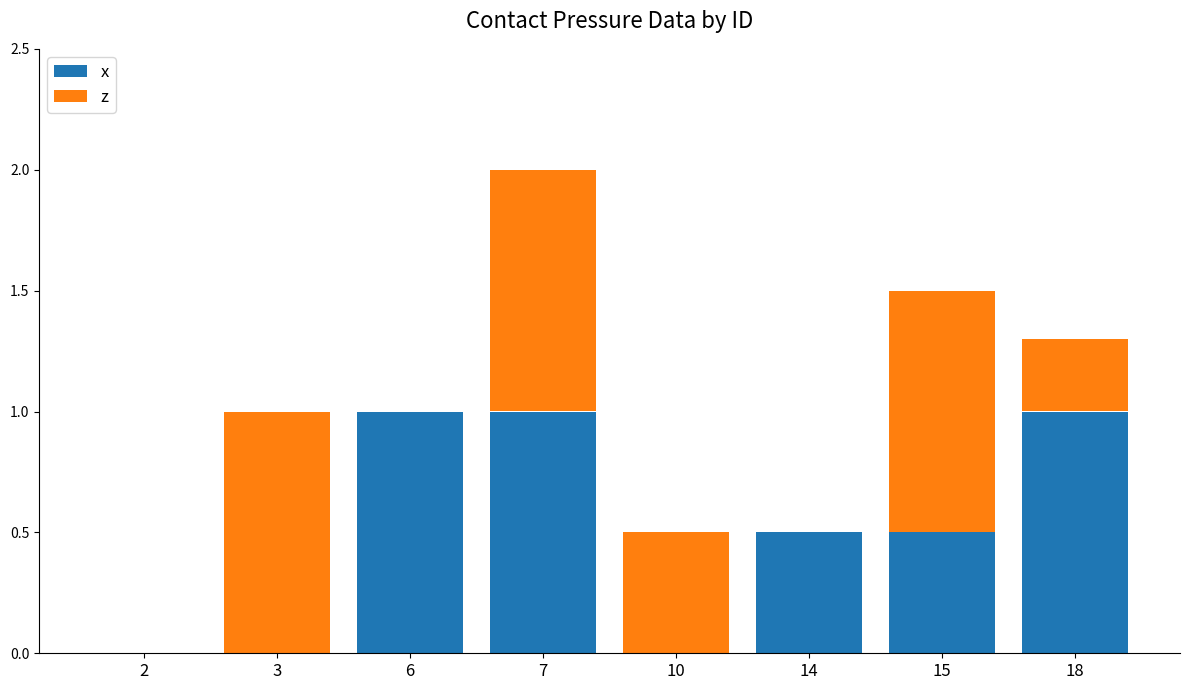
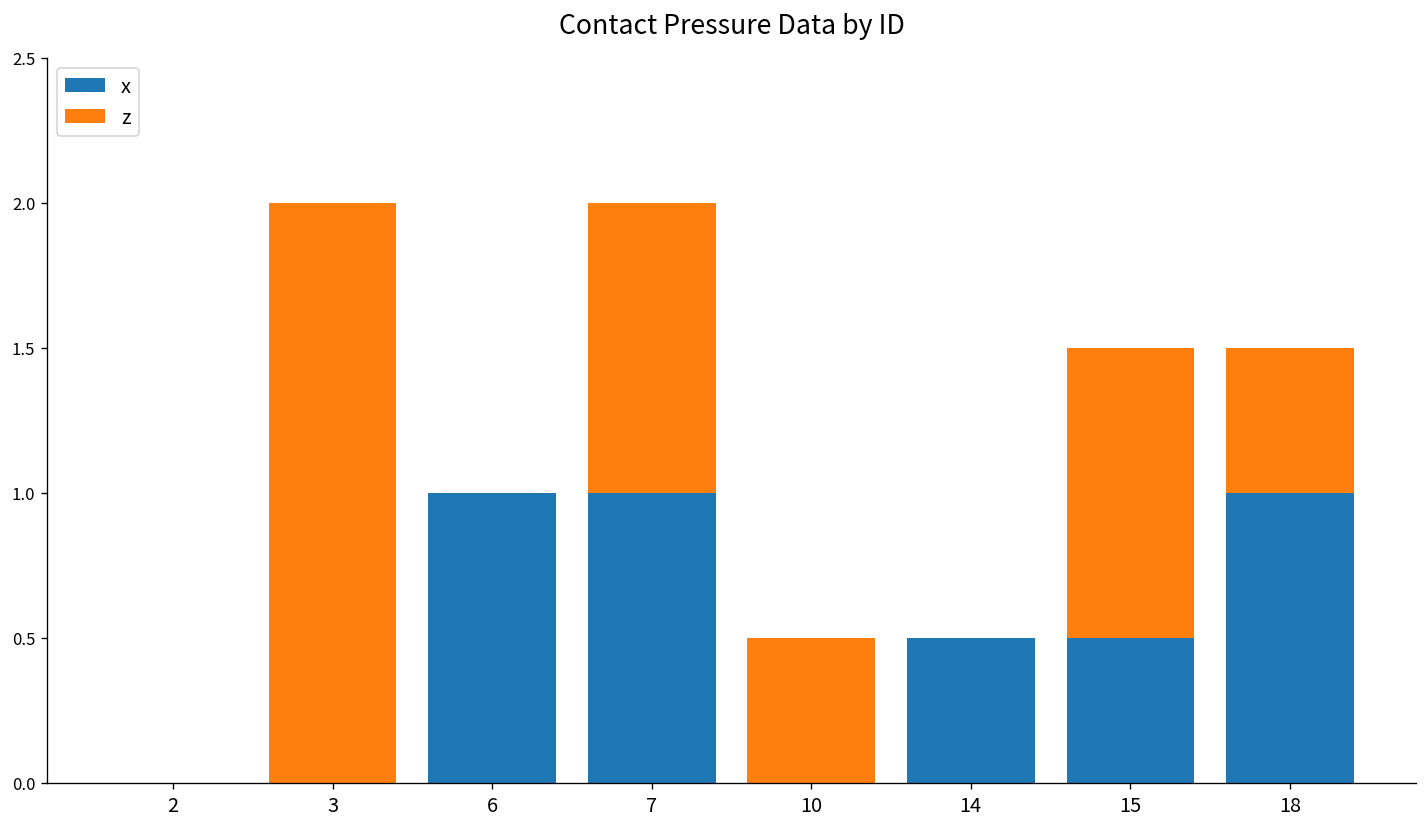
  {
    "x": {
      "2": 0.0,
      "3": 0.0,
      "6": 1.0,
      "7": 1.0,
      "10": 0.0,
      "14": 0.5,
      "15": 0.5,
      "18": 1.0
    },
    "z": {
      "2": 0.0,
-     "3": 1,
+     "3": 2,
      "6": 0.0,
      "7": 1.0,
      "10": 0.5,
      "14": 0.0,
      "15": 1.0,
-     "18": 0.3
+     "18": 0.5
    }
  }
